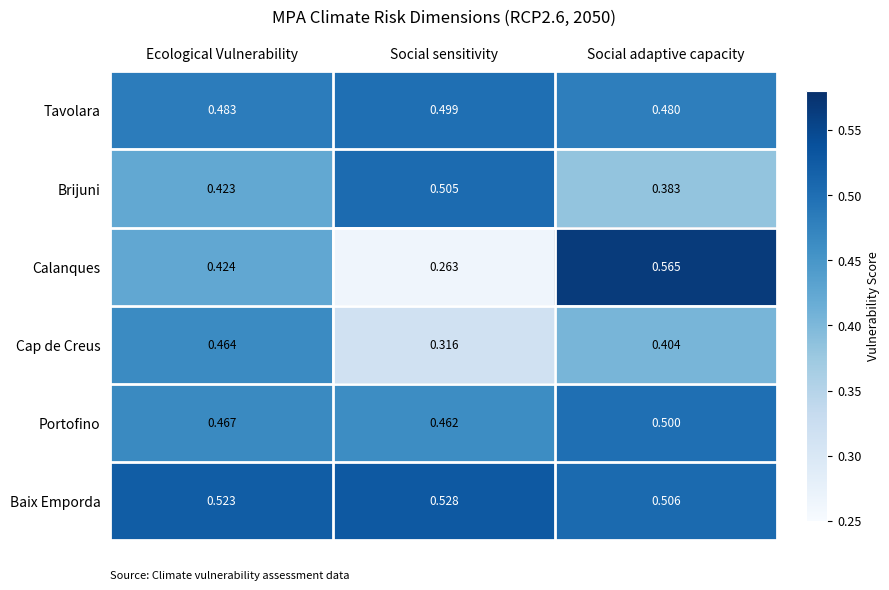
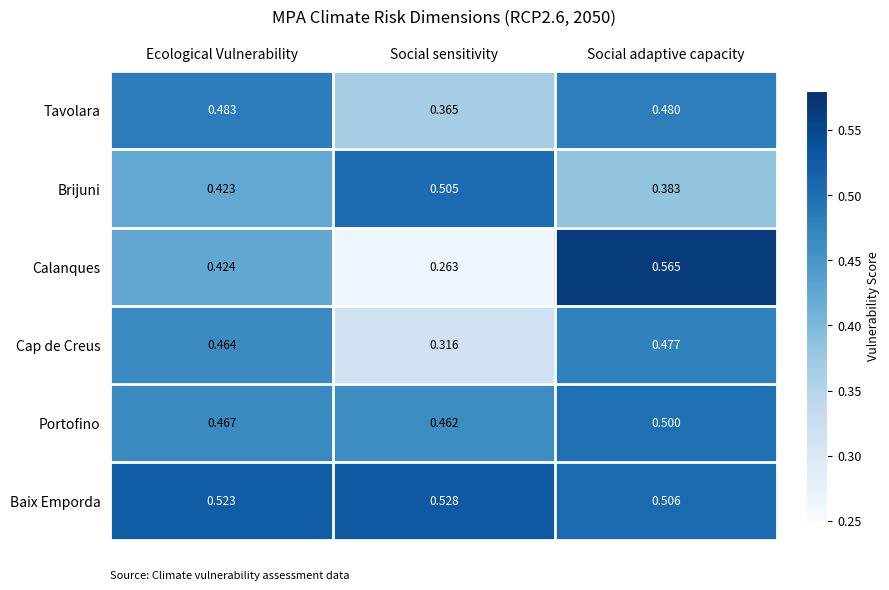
  {
    "Tavolara": {
      "Ecological Vulnerability": 0.483,
-     "Social sensitivity": 0.499,
+     "Social sensitivity": 0.365,
      "Social adaptive capacity": 0.480
    },
    "Brijuni": {
      "Ecological Vulnerability": 0.423,
      "Social sensitivity": 0.505,
      "Social adaptive capacity": 0.383
    },
    "Calanques": {
      "Ecological Vulnerability": 0.424,
      "Social sensitivity": 0.263,
      "Social adaptive capacity": 0.565
    },
    "Cap de Creus": {
      "Ecological Vulnerability": 0.464,
      "Social sensitivity": 0.316,
-     "Social adaptive capacity": 0.404
+     "Social adaptive capacity": 0.477
    },
    "Portofino": {
      "Ecological Vulnerability": 0.467,
      "Social sensitivity": 0.462,
      "Social adaptive capacity": 0.500
    },
    "Baix Emporda": {
      "Ecological Vulnerability": 0.523,
      "Social sensitivity": 0.528,
      "Social adaptive capacity": 0.506
    }
  }
